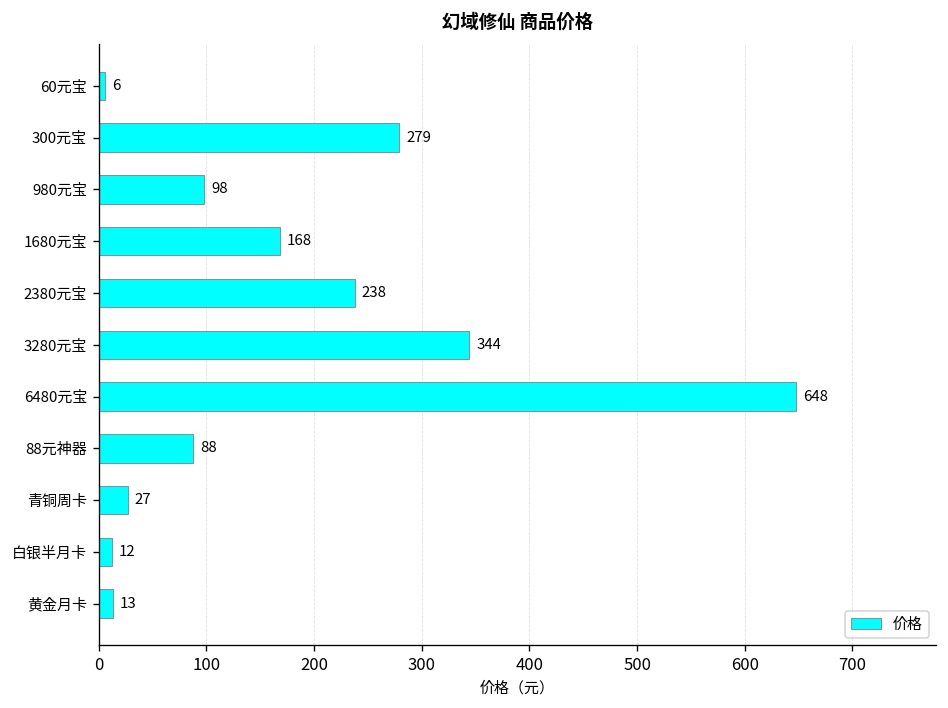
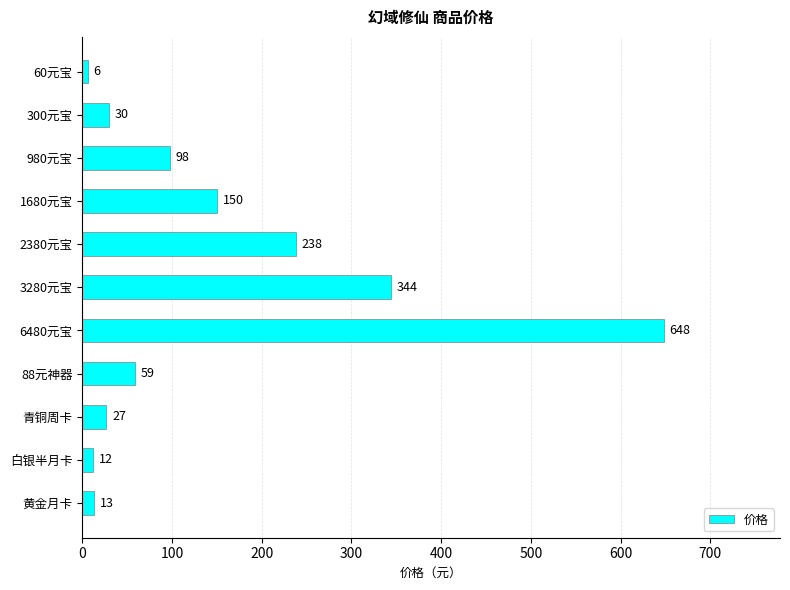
  {
    "60元宝": 6,
-   "300元宝": 279,
+   "300元宝": 30,
    "980元宝": 98,
-   "1680元宝": 168,
+   "1680元宝": 150,
    "2380元宝": 238,
    "3280元宝": 344,
    "6480元宝": 648,
-   "88元神器": 88,
+   "88元神器": 59,
    "青铜周卡": 27,
    "白银半月卡": 12,
    "黄金月卡": 13
  }
